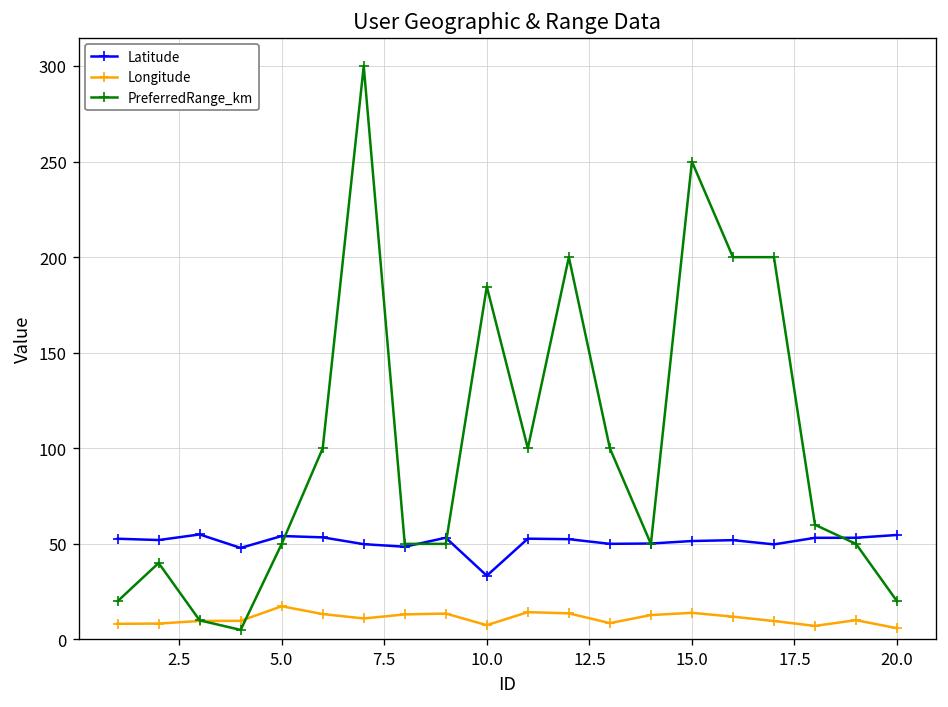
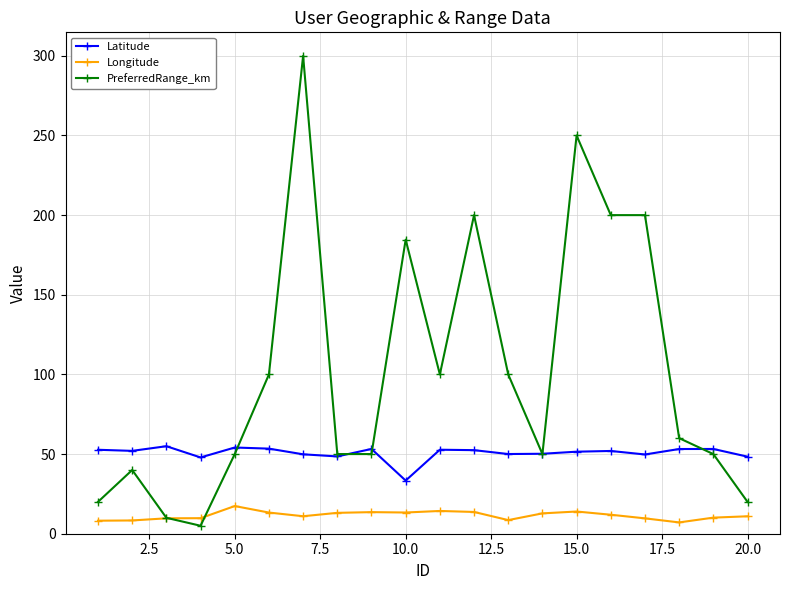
  {
    "Latitude": {
      "5.0": 54,
      "10.0": 33,
      "15.0": 51,
-     "20.0": 55
+     "20.0": 48
    },
    "Longitude": {
      "5.0": 17,
-     "10.0": 7,
+     "10.0": 13,
      "15.0": 14,
-     "20.0": 6
+     "20.0": 11
    },
    "PreferredRange_km": {
      "5.0": 50,
      "10.0": 185,
      "15.0": 250,
      "20.0": 20
    }
  }
